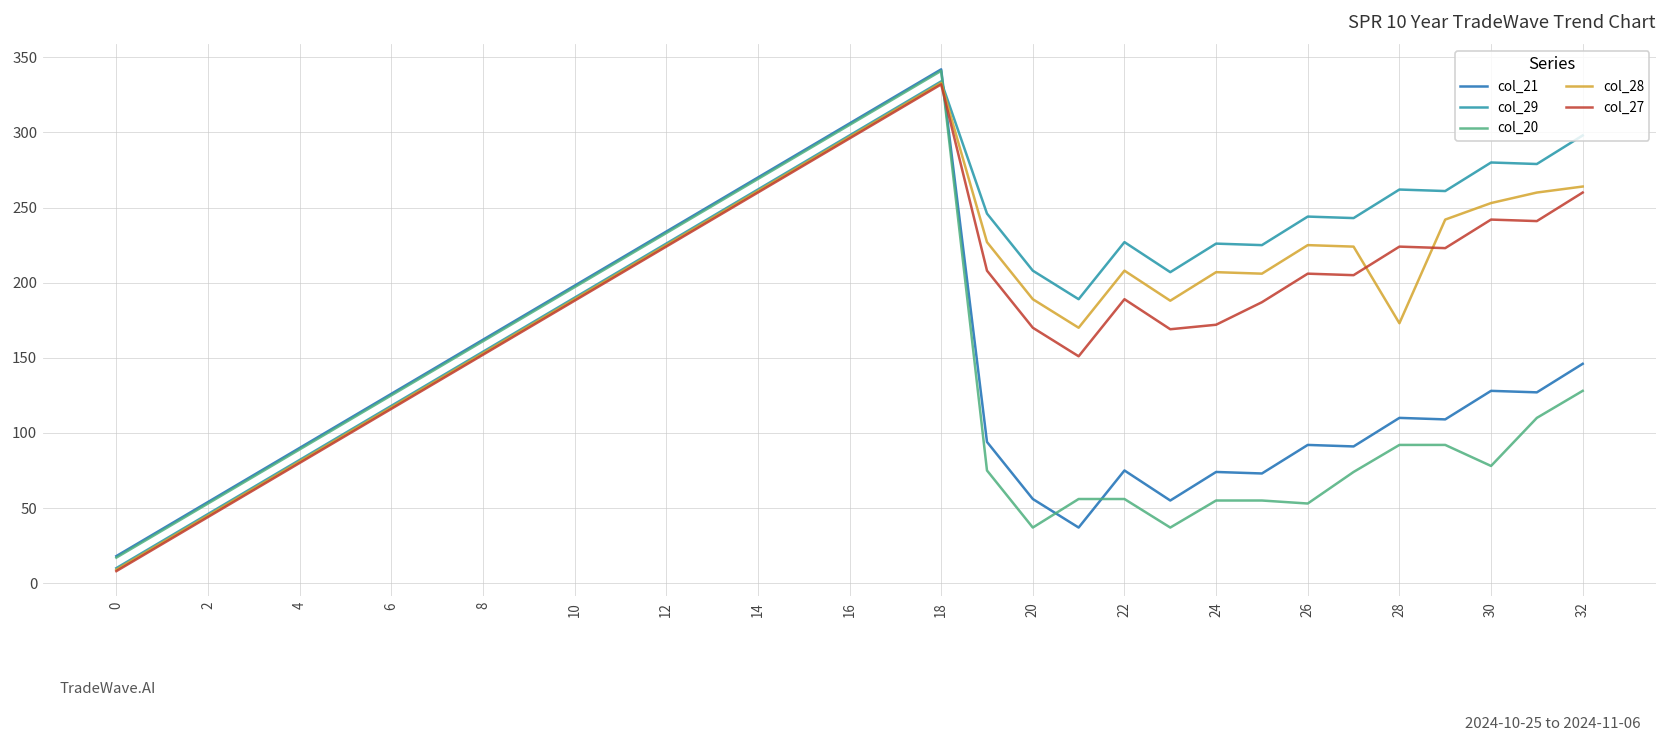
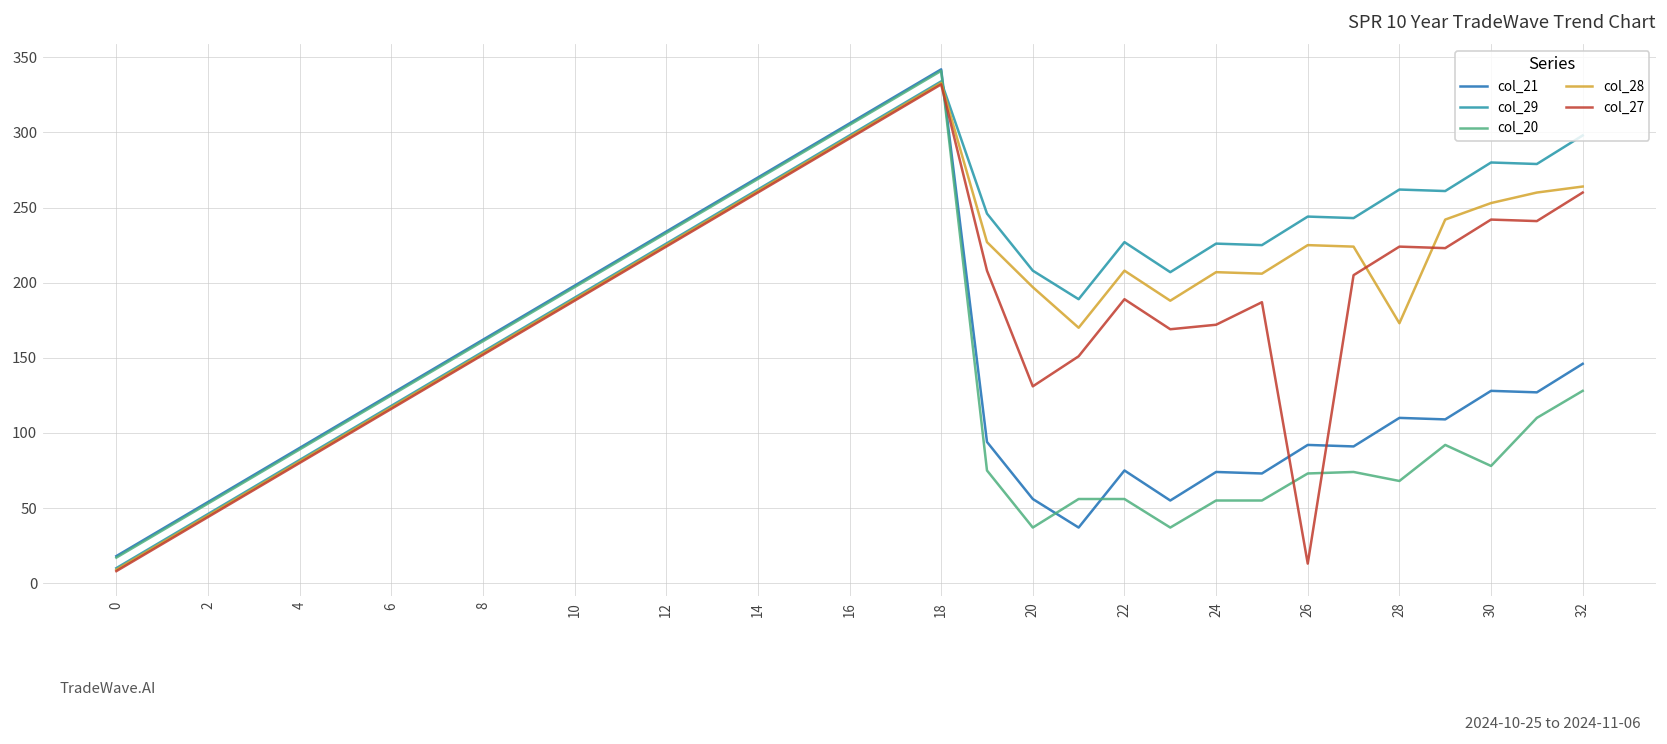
  {
    "col_20": {
      "20": 37,
      "22": 56,
      "24": 55,
-     "26": 53,
-     "28": 92,
+     "26": 73,
+     "28": 68,
      "30": 78,
      "32": 128
    },
    "col_28": {
-     "20": 189,
+     "20": 197,
      "22": 208,
      "24": 207,
      "26": 225,
      "28": 173,
      "30": 253,
      "32": 264
    },
    "col_27": {
-     "20": 170,
+     "20": 131,
      "22": 189,
      "24": 172,
-     "26": 206,
+     "26": 13,
      "28": 224,
      "30": 242,
      "32": 260
    }
  }
